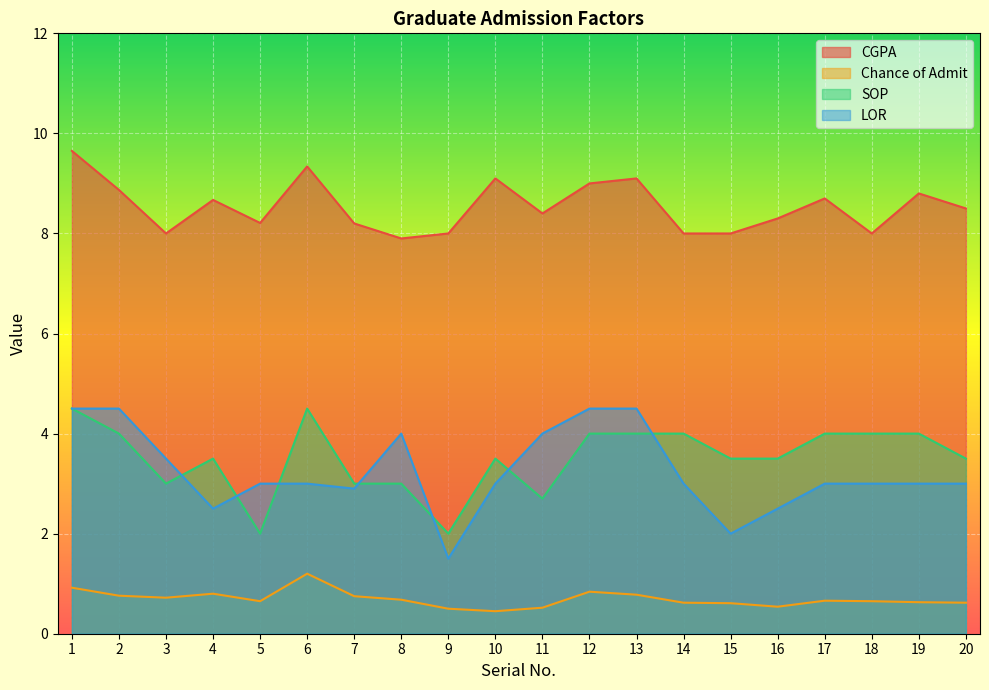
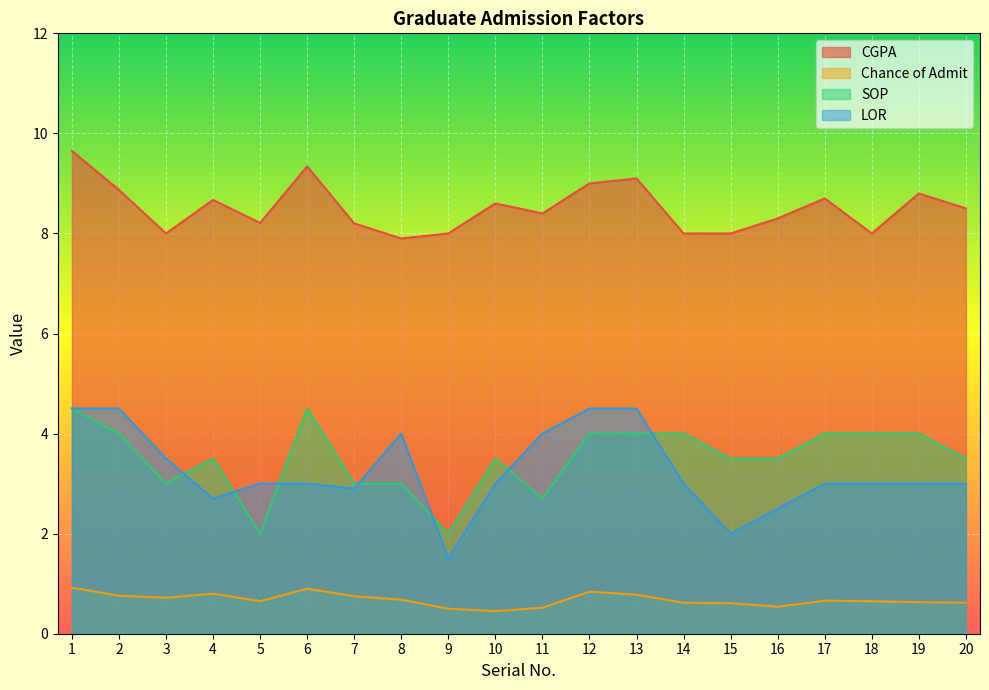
  {
    "CGPA": {
      "1": 9.7,
      "2": 8.9,
      "3": 8.0,
      "4": 8.7,
      "5": 8.2,
      "6": 9.3,
      "7": 8.2,
      "8": 7.9,
      "9": 8.0,
-     "10": 9.1,
+     "10": 8.6,
      "11": 8.4,
      "12": 9.0,
      "13": 9.1,
      "14": 8.0,
      "15": 8.0,
      "16": 8.3,
      "17": 8.7,
      "18": 8.0,
      "19": 8.8,
      "20": 8.5
    },
    "Chance of Admit": {
      "1": 0.9,
      "2": 0.8,
      "3": 0.7,
      "4": 0.8,
      "5": 0.7,
-     "6": 1.2,
+     "6": 0.9,
      "7": 0.8,
      "8": 0.7,
      "9": 0.5,
      "10": 0.5,
      "11": 0.5,
      "12": 0.8,
      "13": 0.8,
      "14": 0.6,
      "15": 0.6,
      "16": 0.5,
      "17": 0.7,
      "18": 0.7,
      "19": 0.6,
      "20": 0.6
    },
    "SOP": {
      "2": 4.0,
      "3": 3.0,
      "4": 3.5,
      "5": 2.0,
      "6": 4.5,
      "7": 3.0,
      "8": 3.0,
      "9": 2.0,
      "10": 3.5,
      "11": 2.7,
      "12": 4.0,
      "13": 4.0,
      "14": 4.0,
      "15": 3.5,
      "16": 3.5,
      "17": 4.0,
      "18": 4.0,
      "19": 4.0,
      "20": 3.5
    },
    "LOR": {
      "2": 4.5,
      "3": 3.5,
-     "4": 2.5,
+     "4": 2.7,
      "5": 3.0,
      "6": 3.0,
      "7": 2.9,
      "8": 4.0,
      "9": 1.5,
      "10": 3.0,
      "11": 4.0,
      "12": 4.5,
      "13": 4.5,
      "14": 3.0,
      "15": 2.0,
      "16": 2.5,
      "17": 3.0,
      "18": 3.0,
      "19": 3.0,
      "20": 3.0
    }
  }
